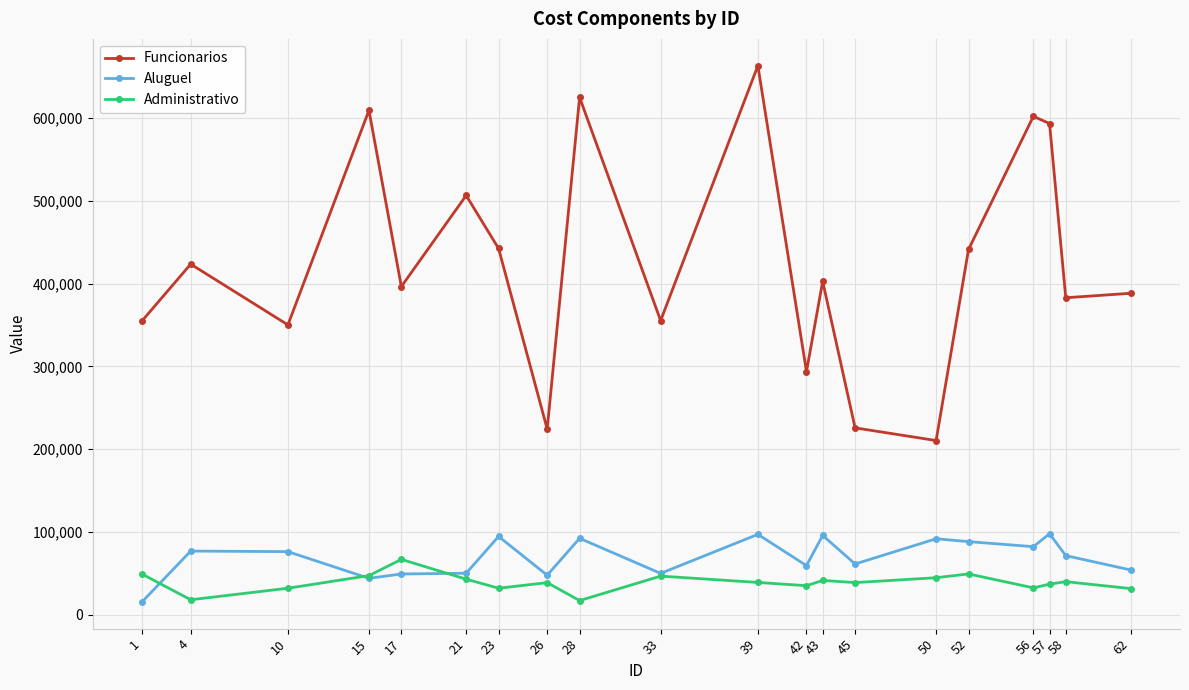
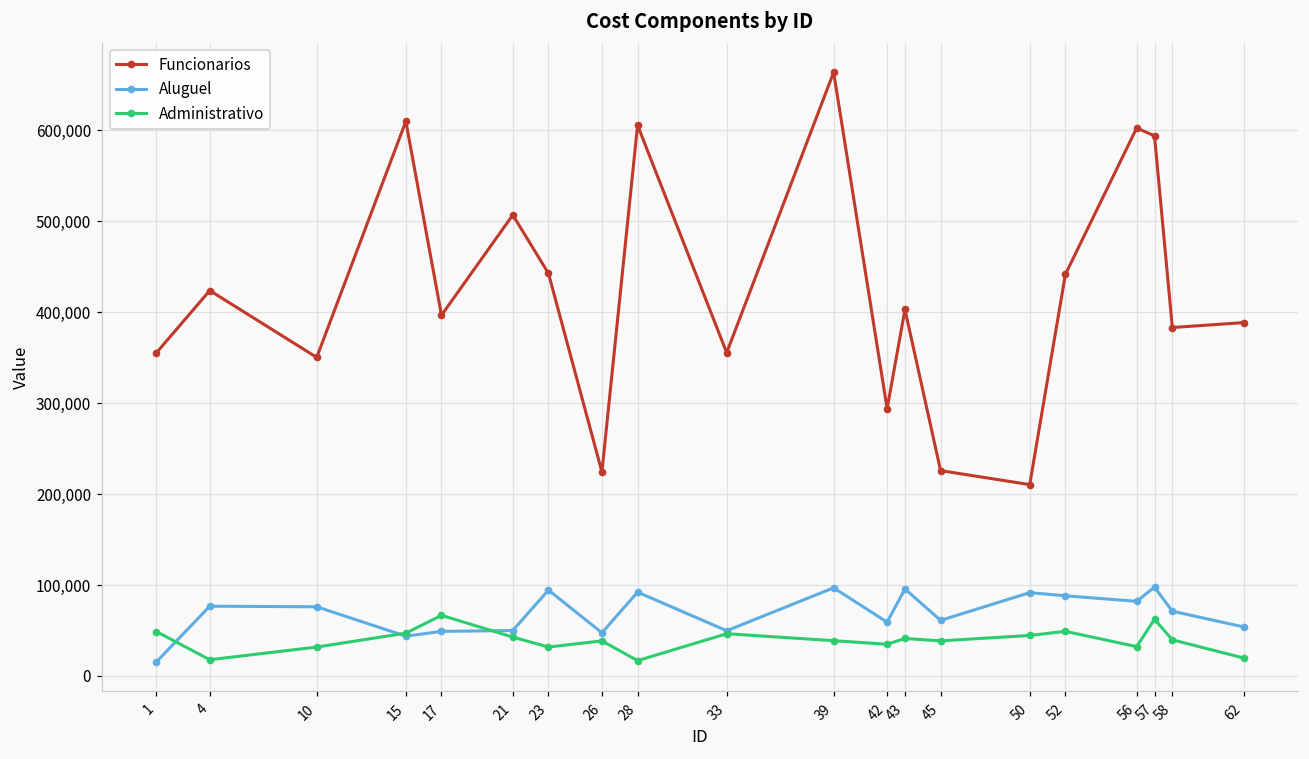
  {
    "Funcionarios": {
      "1": "360,000",
      "4": "420,000",
      "10": "350,000",
      "15": "610,000",
      "17": "400,000",
      "21": "510,000",
      "23": "440,000",
      "26": "220,000",
-     "28": "630,000",
+     "28": "610,000",
      "33": "360,000",
      "39": "660,000",
      "42": "290,000",
      "43": "400,000",
      "45": "230,000",
      "50": "210,000",
      "52": "440,000",
      "56": "600,000",
      "57": "590,000",
      "58": "380,000",
      "62": "390,000"
    },
    "Aluguel": {
      "1": "20,000",
      "4": "80,000",
      "10": "80,000",
      "15": "40,000",
      "17": "50,000",
      "21": "50,000",
      "23": "90,000",
      "26": "50,000",
      "28": "90,000",
      "33": "50,000",
      "39": "100,000",
      "42": "60,000",
      "43": "100,000",
      "45": "60,000",
      "50": "90,000",
      "52": "90,000",
      "56": "80,000",
      "57": "100,000",
      "58": "70,000",
      "62": "50,000"
    },
    "Administrativo": {
      "1": "50,000",
      "4": "20,000",
      "10": "30,000",
      "15": "50,000",
      "17": "70,000",
      "21": "40,000",
      "23": "30,000",
      "26": "40,000",
      "28": "20,000",
      "33": "50,000",
      "39": "40,000",
      "42": "30,000",
      "43": "40,000",
      "45": "40,000",
      "50": "40,000",
      "52": "50,000",
      "56": "30,000",
-     "57": "40,000",
+     "57": "60,000",
      "58": "40,000",
-     "62": "30,000"
+     "62": "20,000"
    }
  }
